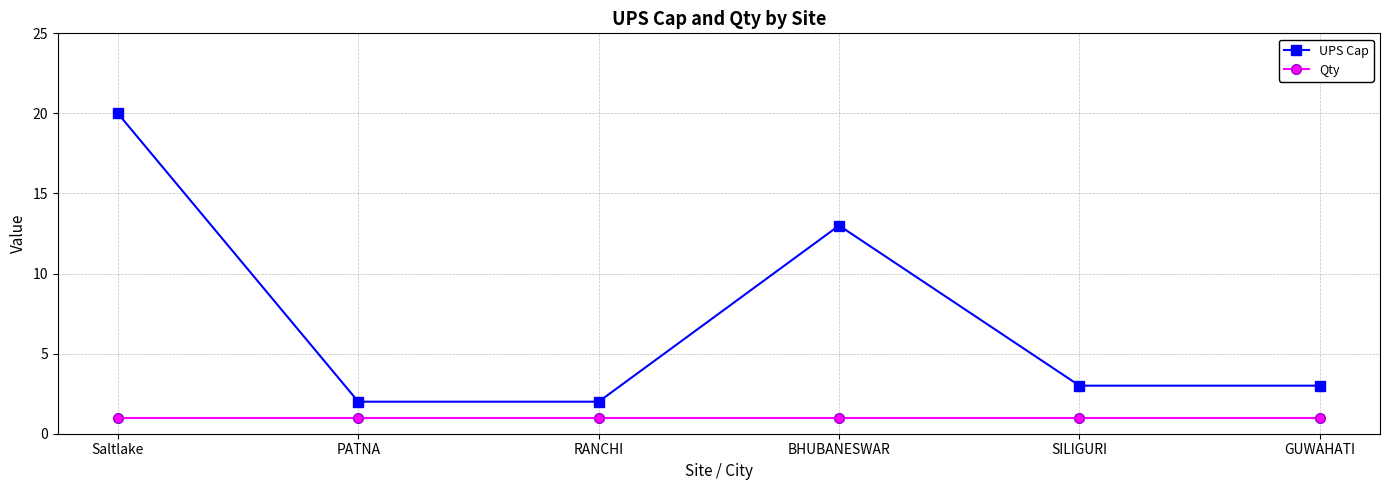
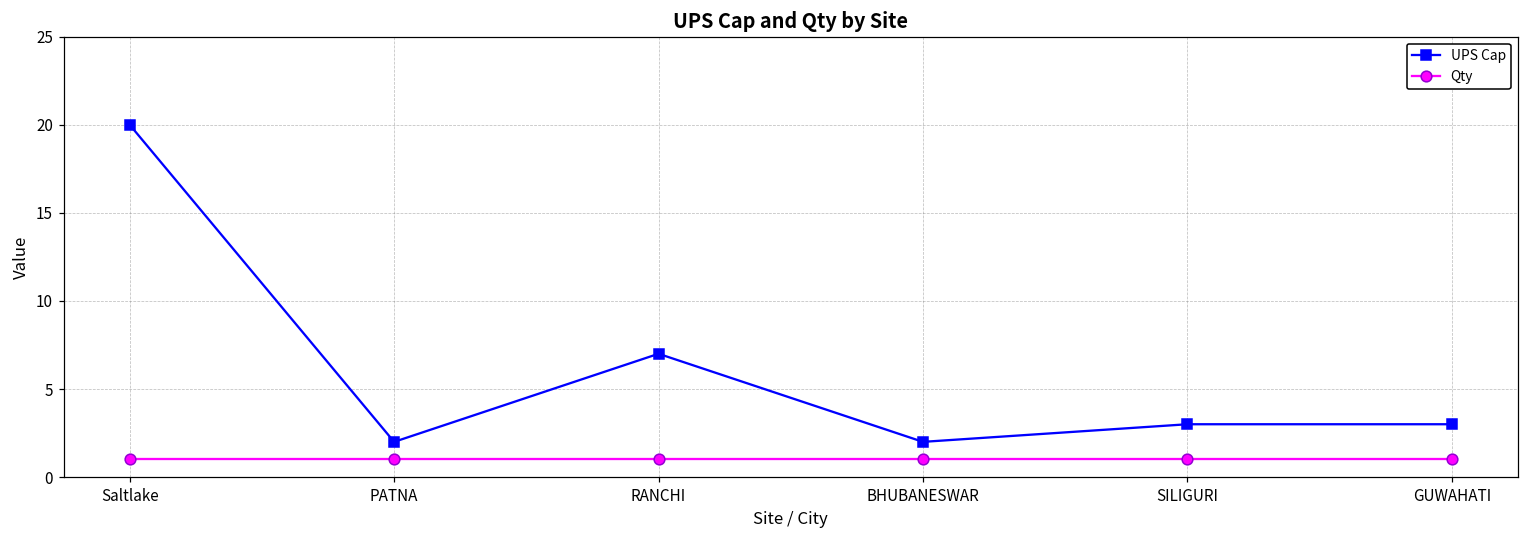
  {
    "UPS Cap": {
      "Saltlake": 20,
      "PATNA": 2,
-     "RANCHI": 2,
-     "BHUBANESWAR": 13,
+     "RANCHI": 7,
+     "BHUBANESWAR": 2,
      "SILIGURI": 3,
      "GUWAHATI": 3
    },
    "Qty": {
      "Saltlake": 1,
      "PATNA": 1,
      "RANCHI": 1,
      "BHUBANESWAR": 1,
      "SILIGURI": 1,
      "GUWAHATI": 1
    }
  }
